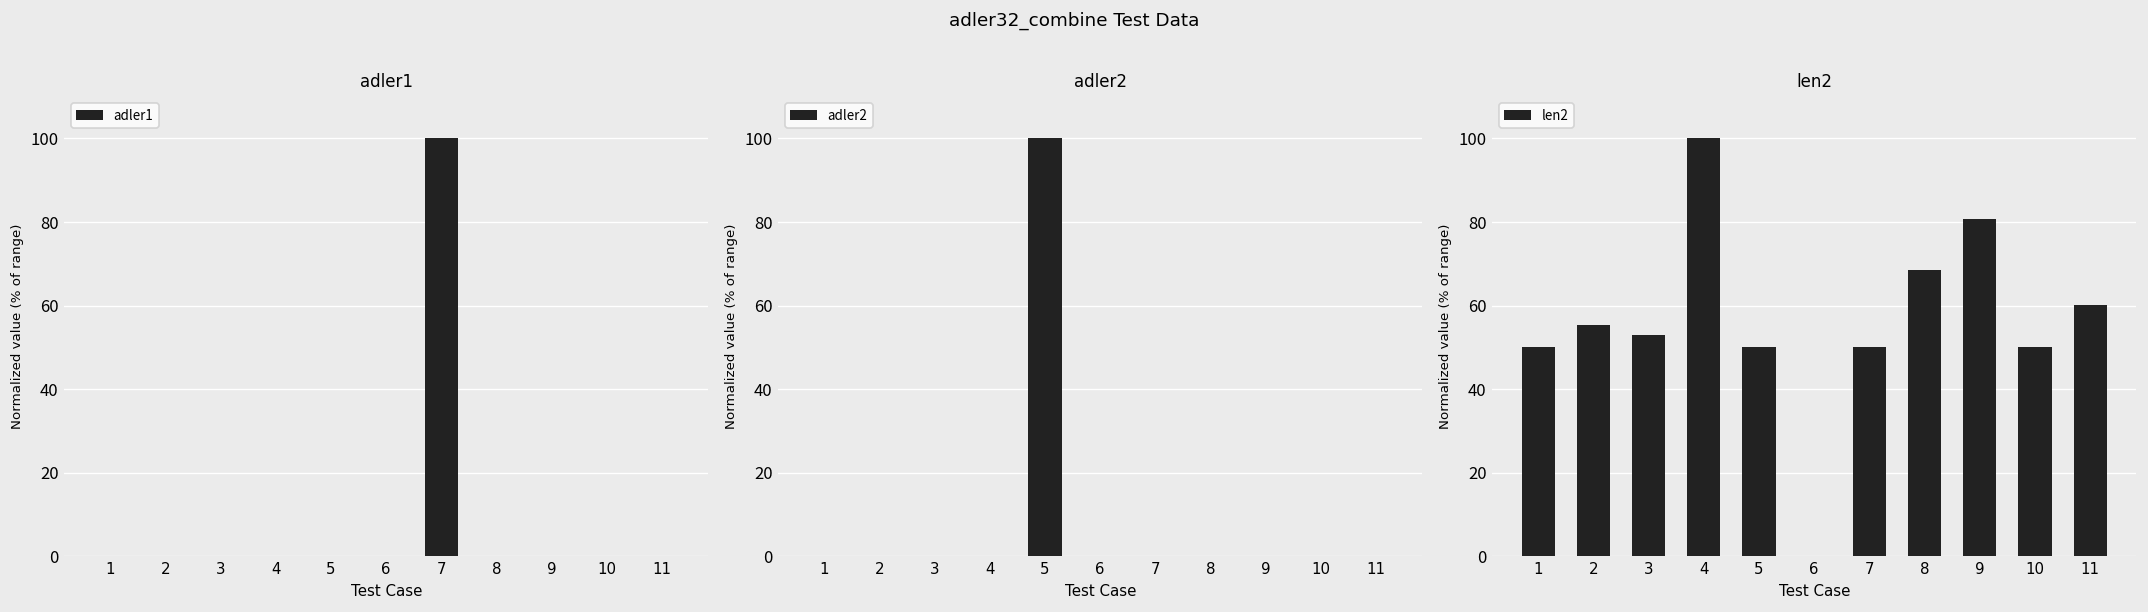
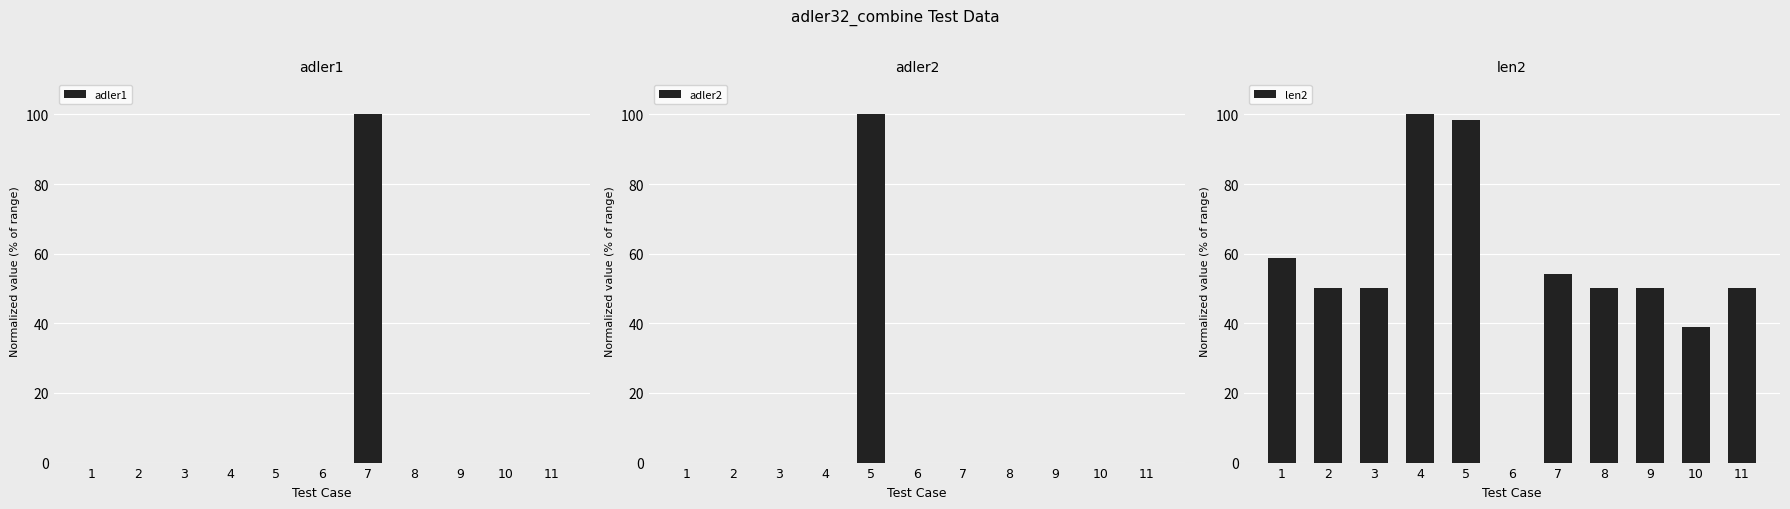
  {
    "adler1": {
      "6": 0,
      "7": 100,
      "11": 0
    },
    "adler2": {
      "1": 0,
      "5": 100,
      "6": 0
    },
    "len2": {
-     "1": 50,
-     "2": 55,
-     "3": 53,
+     "1": 59,
+     "2": 50,
+     "3": 50,
      "4": 100,
-     "5": 50,
+     "5": 98,
      "6": 0,
-     "7": 50,
-     "8": 68,
-     "9": 81,
-     "10": 50,
-     "11": 60
+     "7": 54,
+     "8": 50,
+     "9": 50,
+     "10": 39,
+     "11": 50
    }
  }
